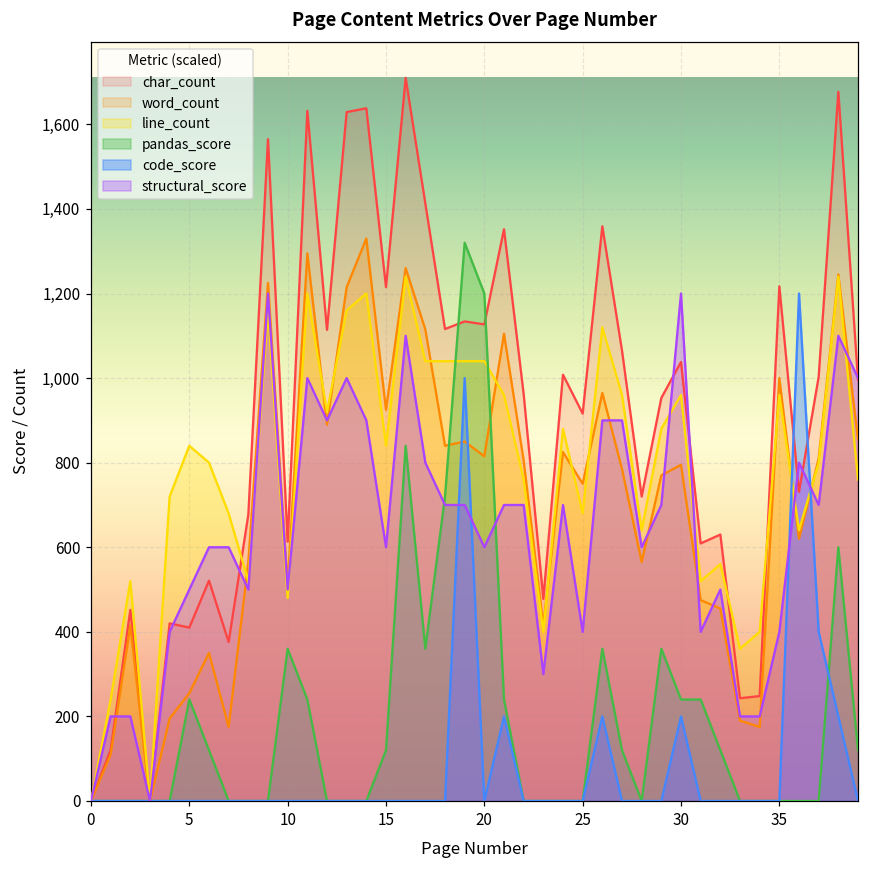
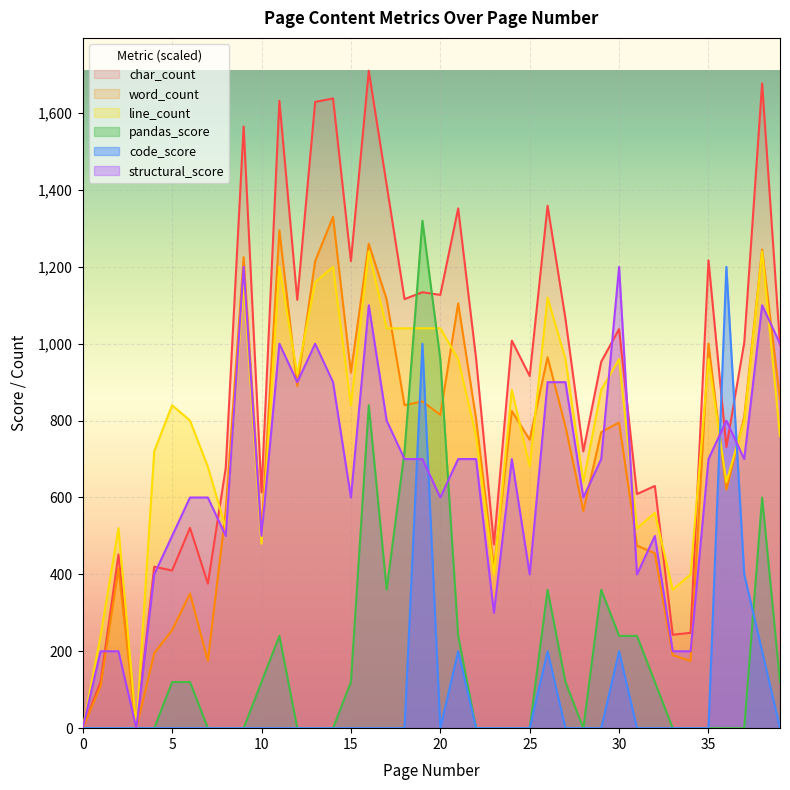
  {
    "pandas_score": {
-     "5": "240",
-     "10": "360",
+     "5": "120",
+     "10": "120",
      "15": "120",
-     "20": "1,200",
+     "20": "960",
      "30": "240"
    },
    "code_score": {
      "5": "0",
      "10": "0",
      "15": "0",
      "20": "0",
      "30": "200"
    },
    "structural_score": {
      "5": "500",
      "10": "500",
      "15": "600",
      "20": "600",
      "25": "400",
      "30": "1,200",
-     "35": "400"
+     "35": "700"
    }
  }
